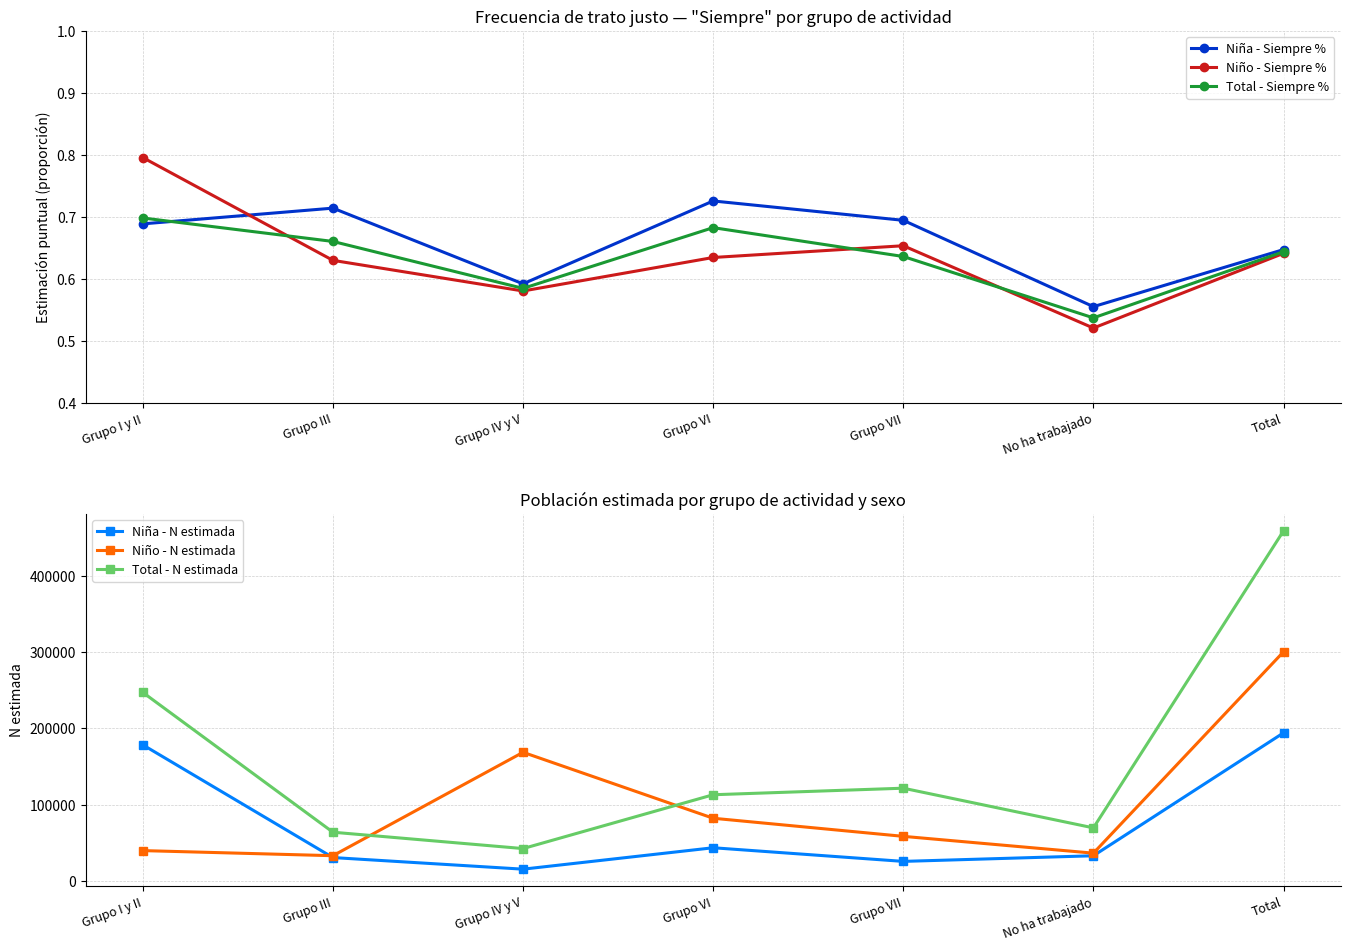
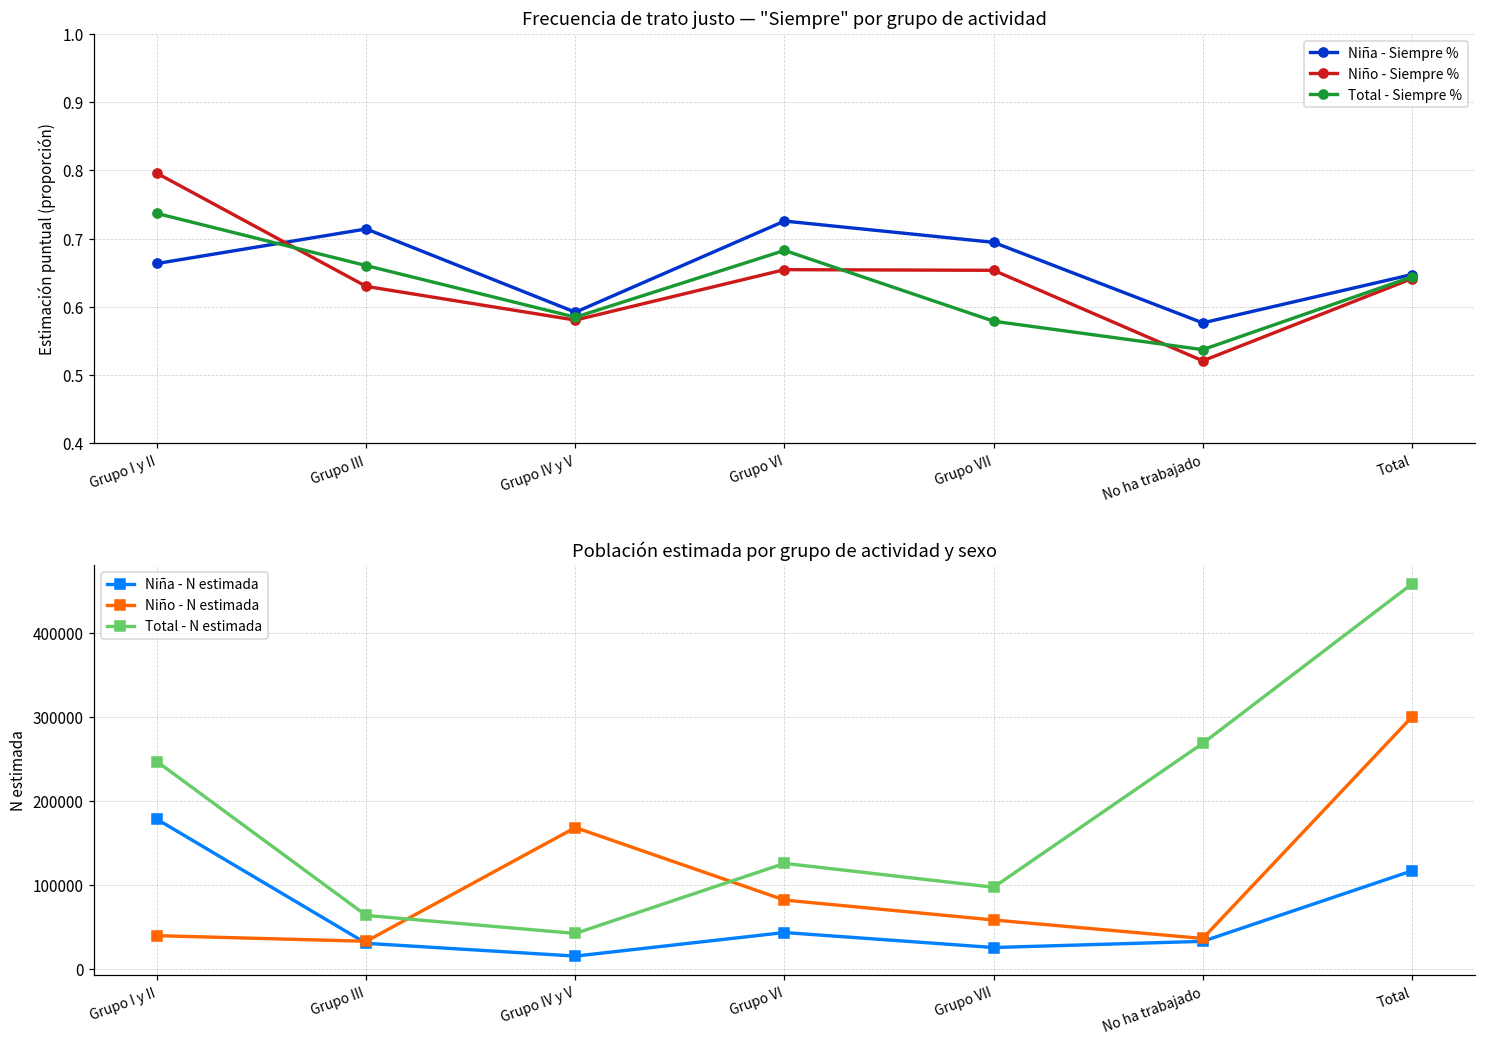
  {
    "Frecuencia de trato justo — \"Siempre\" por grupo de actividad": {
      "Niña - Siempre %": {
-       "Grupo I y II": 0.69,
+       "Grupo I y II": 0.66,
        "Grupo III": 0.71,
        "Grupo IV y V": 0.59,
        "Grupo VI": 0.73,
        "Grupo VII": 0.69,
-       "No ha trabajado": 0.56
+       "No ha trabajado": 0.58
      },
      "Niño - Siempre %": {
        "Grupo I y II": 0.80,
        "Grupo III": 0.63,
        "Grupo IV y V": 0.58,
-       "Grupo VI": 0.63,
+       "Grupo VI": 0.65,
        "Grupo VII": 0.65,
        "No ha trabajado": 0.52
      },
      "Total - Siempre %": {
-       "Grupo I y II": 0.70,
+       "Grupo I y II": 0.74,
        "Grupo III": 0.66,
        "Grupo IV y V": 0.58,
        "Grupo VI": 0.68,
-       "Grupo VII": 0.64,
+       "Grupo VII": 0.58,
        "No ha trabajado": 0.54
      }
    },
    "Población estimada por grupo de actividad y sexo": {
      "Niña - N estimada": {
        "Grupo I y II": 180000,
        "Grupo IV y V": 20000,
        "Grupo VI": 40000,
        "Grupo VII": 30000,
        "No ha trabajado": 30000,
-       "Total": 190000
+       "Total": 120000
      },
      "Niño - N estimada": {
        "Grupo I y II": 40000,
        "Grupo IV y V": 170000,
        "Grupo VI": 80000,
        "Grupo VII": 60000,
        "No ha trabajado": 40000,
        "Total": 300000
      },
      "Total - N estimada": {
        "Grupo I y II": 250000,
        "Grupo III": 60000,
        "Grupo IV y V": 40000,
-       "Grupo VI": 110000,
-       "Grupo VII": 120000,
-       "No ha trabajado": 70000,
+       "Grupo VI": 130000,
+       "Grupo VII": 100000,
+       "No ha trabajado": 270000,
        "Total": 460000
      }
    }
  }
